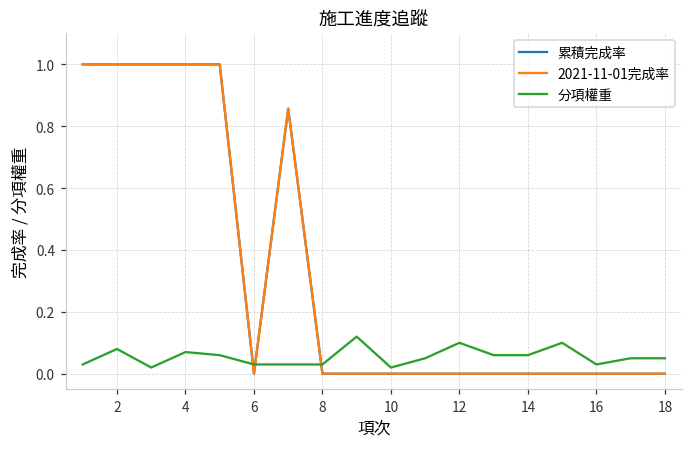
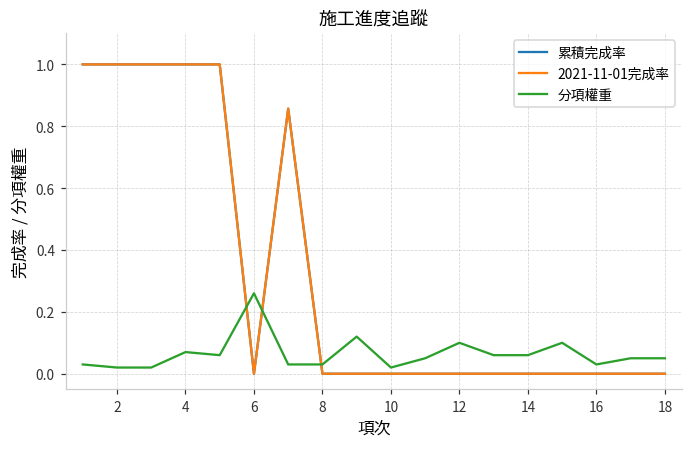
  {
    "2021-11-01完成率": {
      "2": 1.00,
      "4": 1.00,
      "6": 0.00,
      "8": 0.00,
      "10": 0.00,
      "12": 0.00,
      "14": 0.00,
      "16": 0.00,
      "18": 0.00
    },
    "分項權重": {
-     "2": 0.08,
+     "2": 0.02,
      "4": 0.07,
-     "6": 0.03,
+     "6": 0.26,
      "8": 0.03,
      "10": 0.02,
      "12": 0.10,
      "14": 0.06,
      "16": 0.03,
      "18": 0.05
    }
  }
